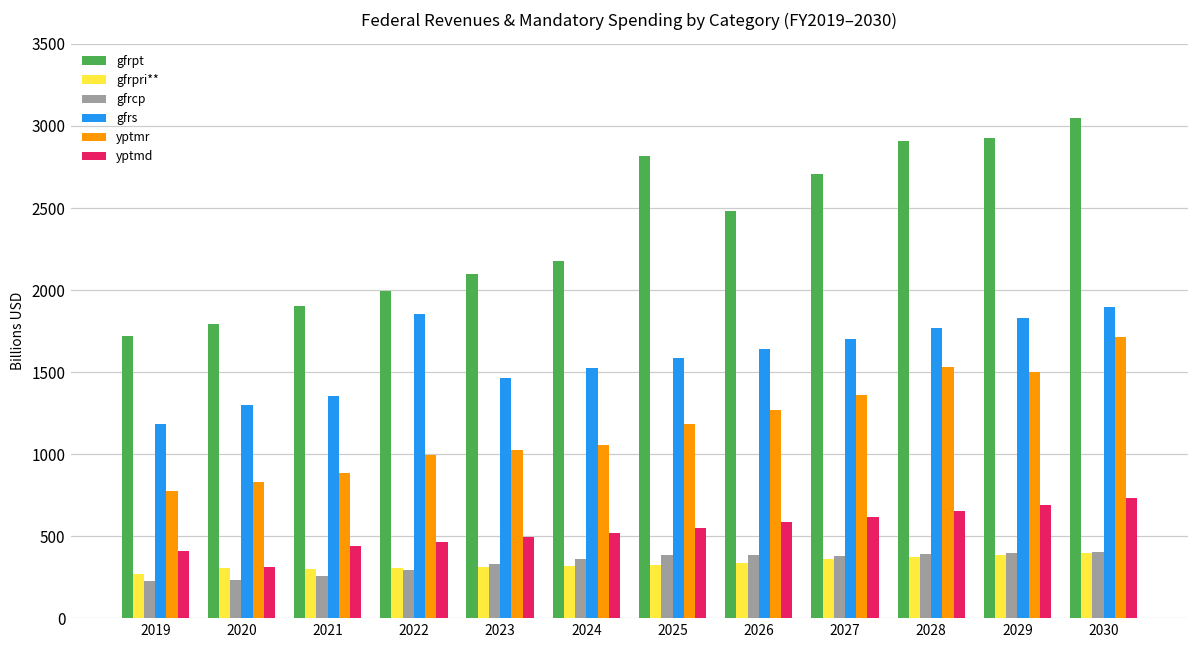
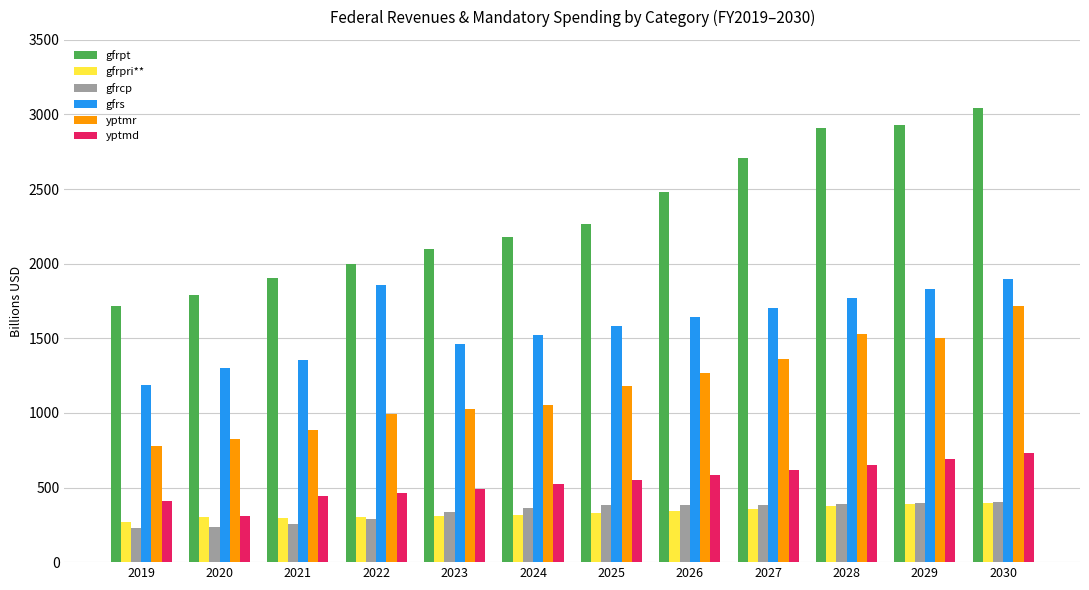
  {
    "gfrpt": {
      "2019": 1720,
      "2020": 1790,
      "2021": 1900,
      "2022": 2000,
      "2023": 2100,
      "2024": 2180,
-     "2025": 2820,
+     "2025": 2270,
      "2026": 2480,
      "2027": 2710,
      "2028": 2910,
      "2029": 2930,
      "2030": 3050
    },
    "gfrpri**": {
      "2019": 270,
      "2020": 300,
      "2021": 300,
      "2022": 300,
      "2023": 310,
      "2024": 320,
      "2025": 330,
      "2026": 340,
      "2027": 360,
      "2028": 370,
      "2029": 390,
      "2030": 400
    },
    "gfrcp": {
      "2019": 230,
      "2020": 230,
      "2021": 260,
      "2022": 290,
      "2023": 330,
      "2024": 360,
      "2025": 390,
      "2026": 380,
      "2027": 380,
      "2028": 390,
      "2029": 400,
      "2030": 410
    },
    "gfrs": {
      "2019": 1180,
      "2020": 1300,
      "2021": 1360,
      "2022": 1860,
      "2023": 1460,
      "2024": 1520,
      "2025": 1580,
      "2026": 1640,
      "2027": 1700,
      "2028": 1770,
      "2029": 1830,
      "2030": 1900
    },
    "yptmr": {
      "2019": 780,
      "2020": 830,
      "2021": 890,
      "2022": 990,
      "2023": 1030,
      "2024": 1060,
      "2025": 1180,
      "2026": 1270,
      "2027": 1360,
      "2028": 1530,
      "2029": 1500,
      "2030": 1710
    },
    "yptmd": {
      "2019": 410,
      "2020": 310,
      "2021": 440,
      "2022": 470,
      "2023": 490,
      "2024": 520,
      "2025": 550,
      "2026": 580,
      "2027": 620,
      "2028": 650,
      "2029": 690,
      "2030": 730
    }
  }
